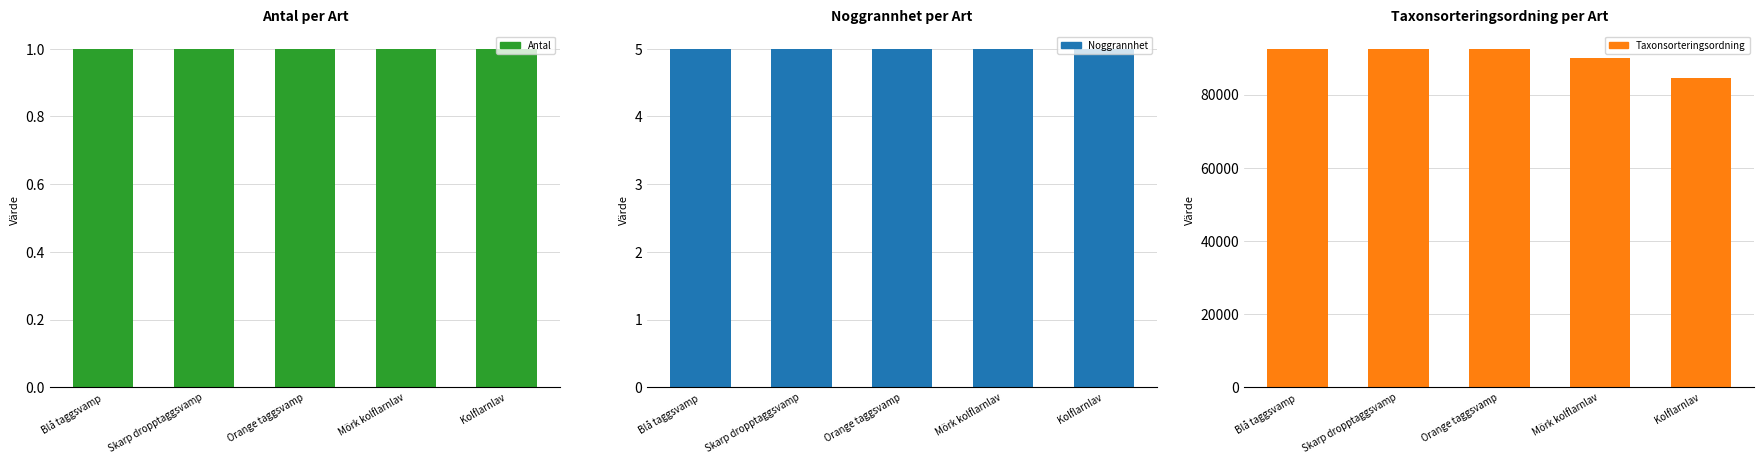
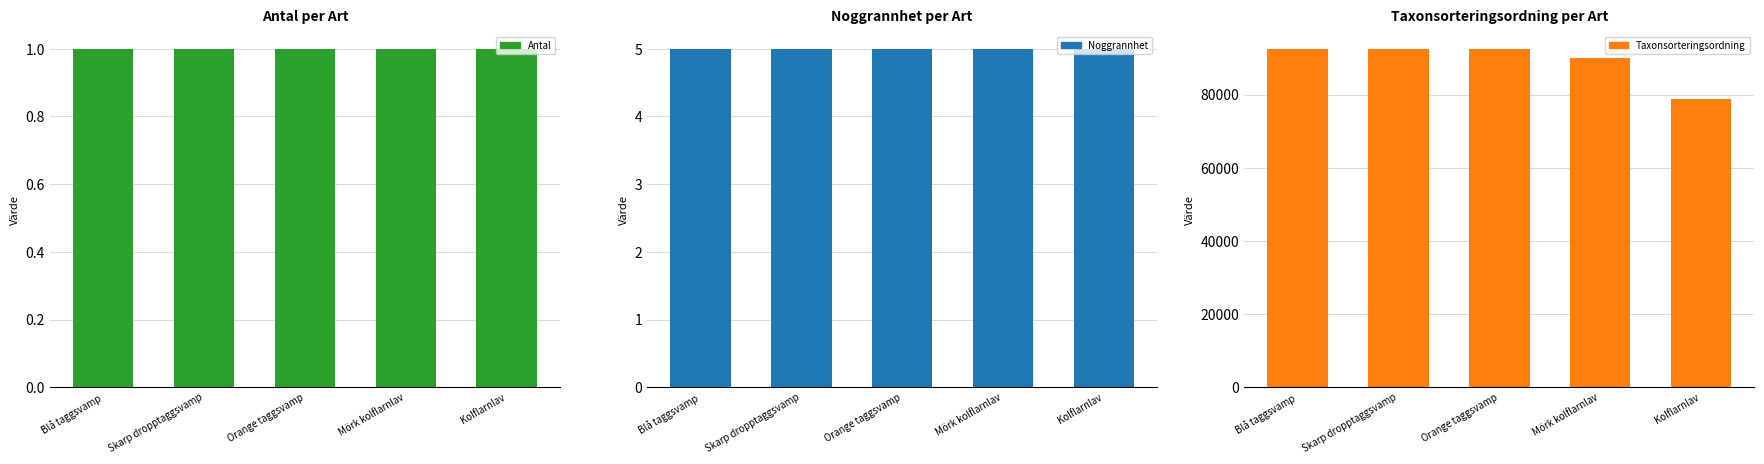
  {
    "Antal per Art": {
      "Blå taggsvamp": 1.00,
      "Skarp dropptaggsvamp": 1.00,
      "Orange taggsvamp": 1.00,
      "Mörk kolflarnlav": 1.00
    },
    "Noggrannhet per Art": {
      "Blå taggsvamp": 5.0,
      "Skarp dropptaggsvamp": 5.0,
      "Orange taggsvamp": 5.0,
      "Mörk kolflarnlav": 5.0
    },
    "Taxonsorteringsordning per Art": {
      "Blå taggsvamp": 93000,
      "Skarp dropptaggsvamp": 93000,
      "Orange taggsvamp": 93000,
      "Mörk kolflarnlav": 90000,
-     "Kolflarnlav": 85000
+     "Kolflarnlav": 79000
    }
  }
